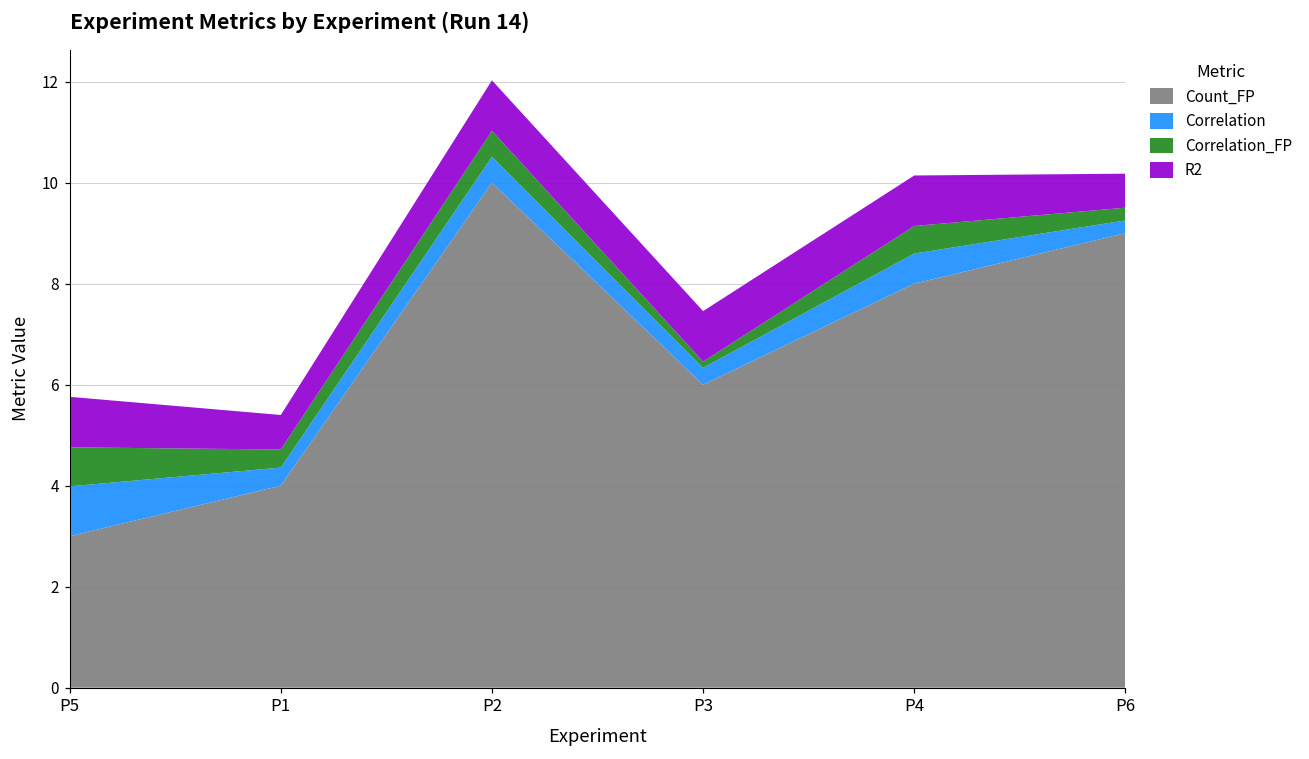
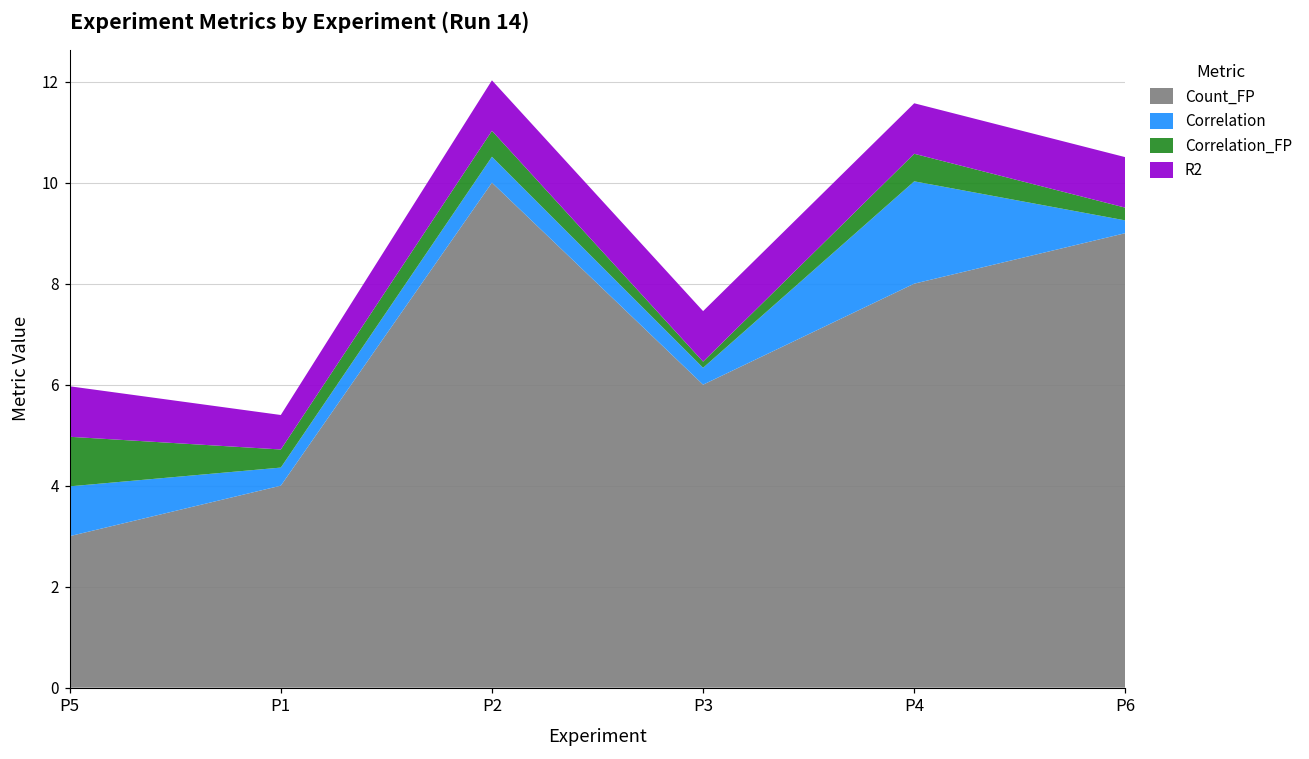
  {
    "Count_FP": {
      "P5": 3.0,
      "P1": 4.0,
      "P2": 10.0,
      "P3": 6.0,
      "P4": 8.0,
      "P6": 9.0
    },
    "Correlation": {
      "P5": 1.0,
      "P1": 0.4,
      "P2": 0.5,
      "P3": 0.3,
-     "P4": 0.6,
+     "P4": 2.0,
      "P6": 0.3
    },
    "Correlation_FP": {
-     "P5": 0.8,
+     "P5": 1.0,
      "P1": 0.4,
      "P2": 0.5,
      "P3": 0.1,
      "P4": 0.5,
      "P6": 0.3
    },
    "R2": {
      "P5": 1.0,
      "P1": 0.7,
      "P2": 1.0,
      "P3": 1.0,
      "P4": 1.0,
-     "P6": 0.7
+     "P6": 1.0
    }
  }
